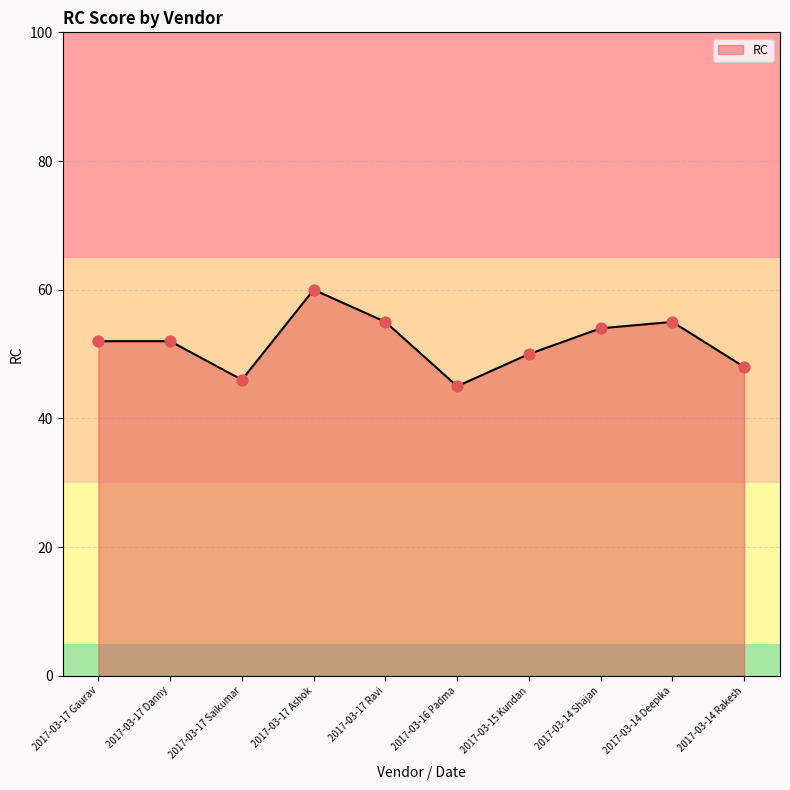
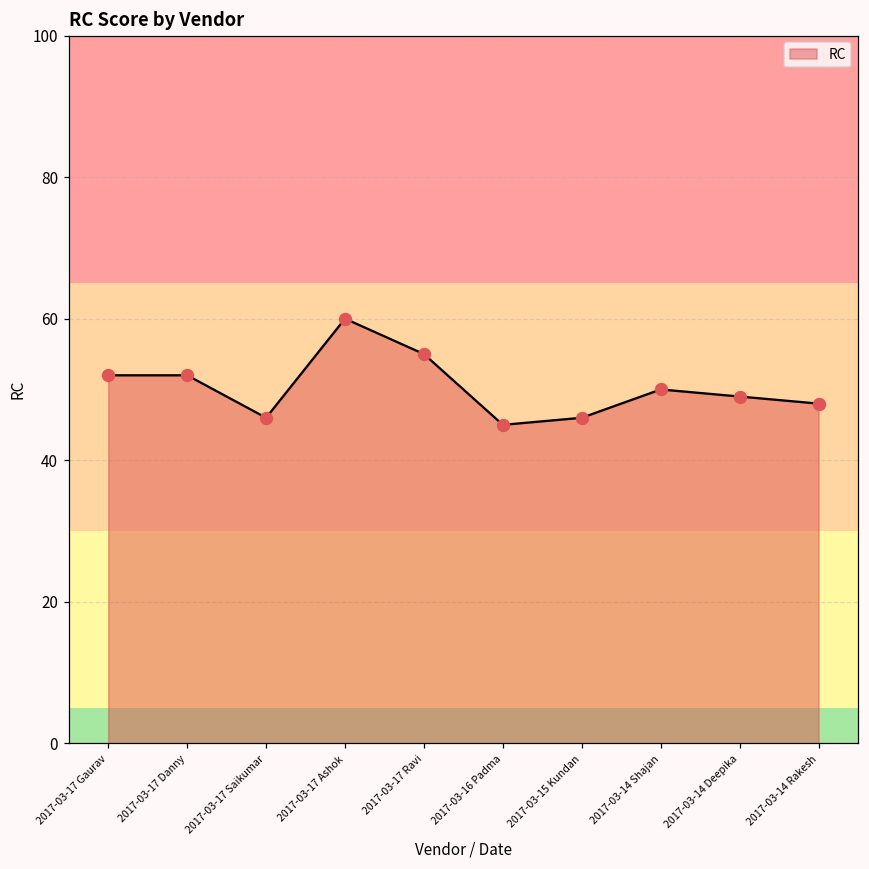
  {
    "2017-03-17 Gaurav": 52,
    "2017-03-17 Danny": 52,
    "2017-03-17 Saikumar": 46,
    "2017-03-17 Ashok": 60,
    "2017-03-17 Ravi": 55,
    "2017-03-16 Padma": 45,
-   "2017-03-15 Kundan": 50,
-   "2017-03-14 Shajan": 54,
-   "2017-03-14 Deepika": 55,
+   "2017-03-15 Kundan": 46,
+   "2017-03-14 Shajan": 50,
+   "2017-03-14 Deepika": 49,
    "2017-03-14 Rakesh": 48
  }
